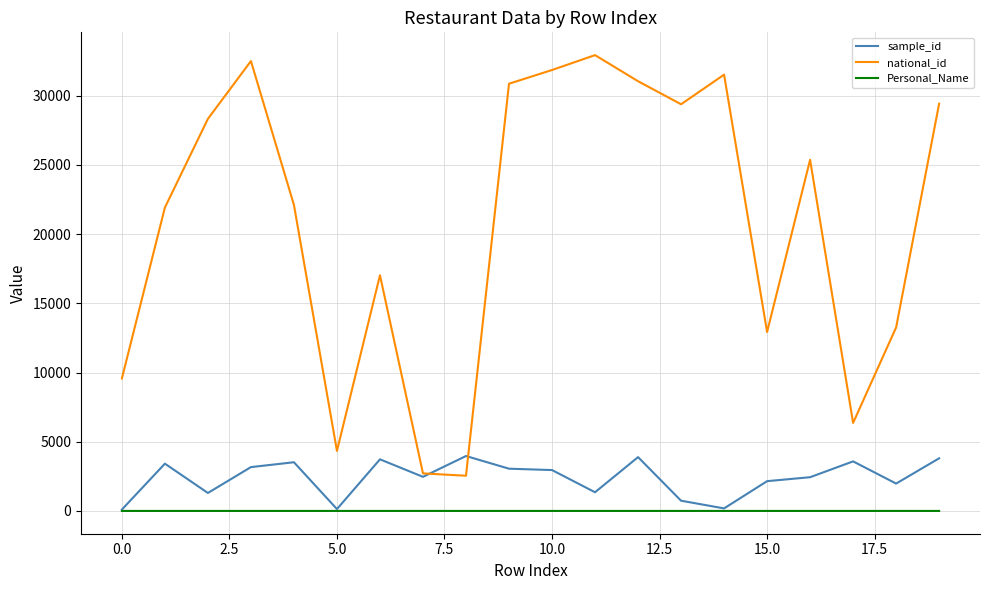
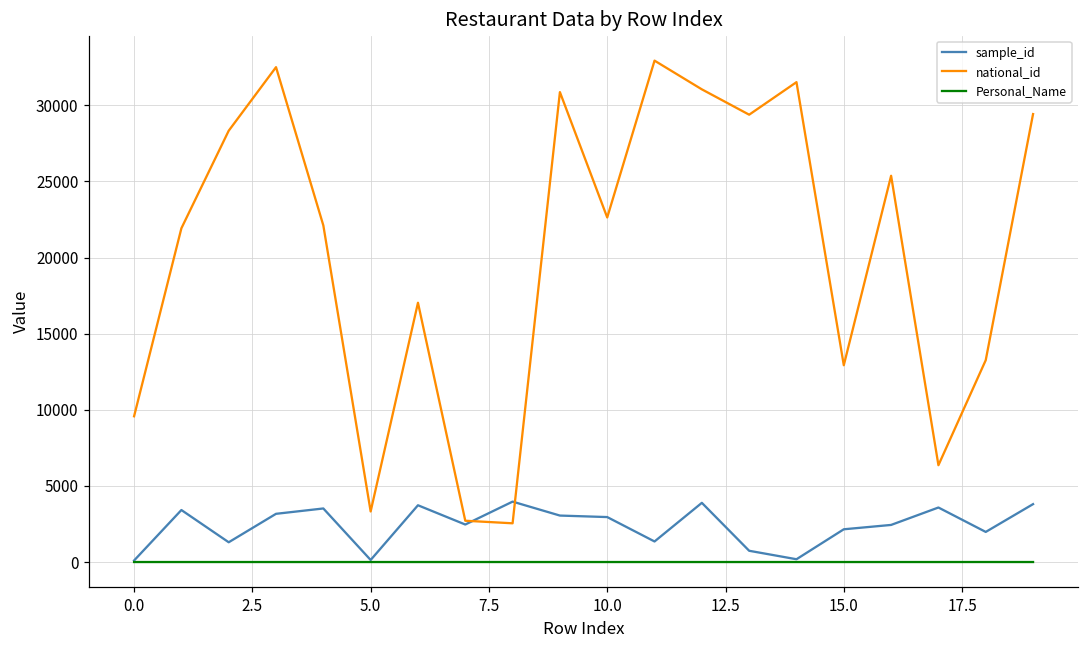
  {
    "sample_id": {
      "10.0": 3000,
      "15.0": 2200
    },
    "national_id": {
      "0.0": 9600,
-     "5.0": 4300,
-     "10.0": 31900,
+     "5.0": 3300,
+     "10.0": 22600,
      "15.0": 12900
    },
    "Personal_Name": {
      "10.0": 0,
      "15.0": 0
    }
  }
